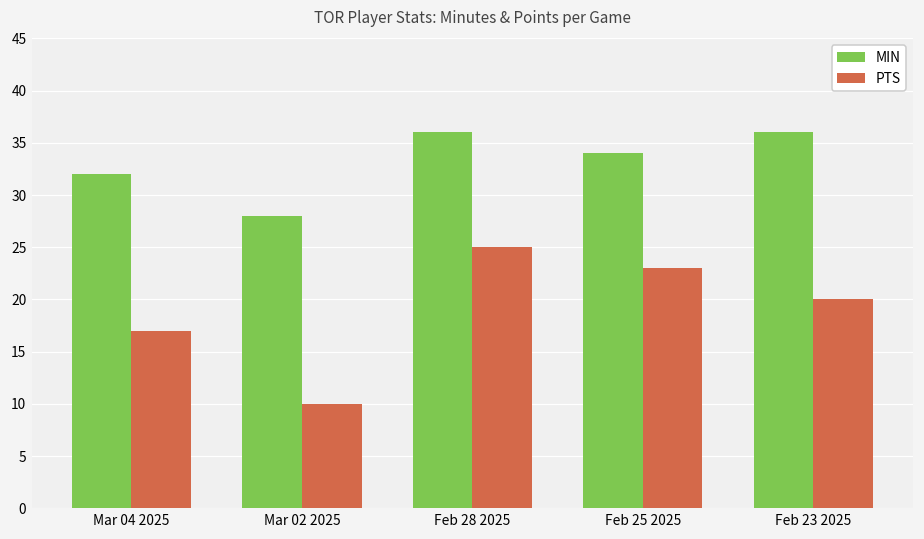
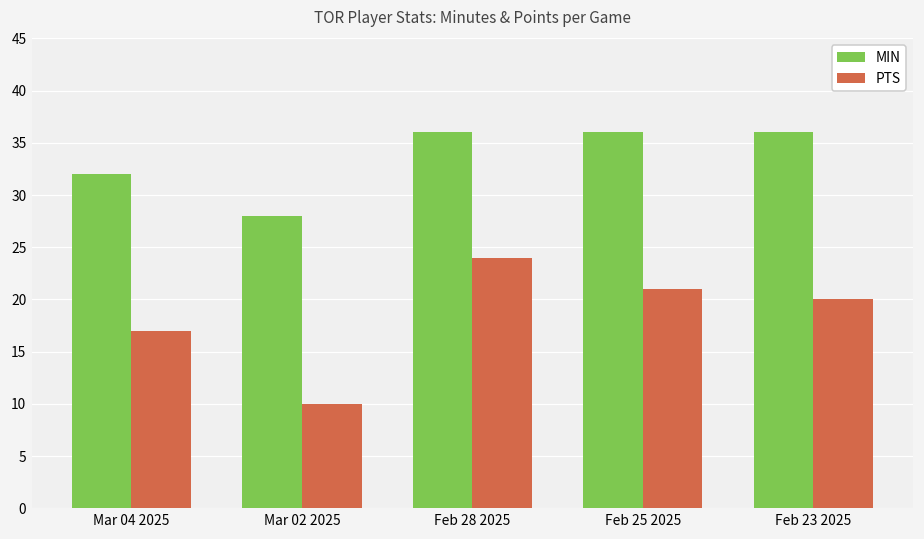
  {
    "MIN": {
      "Mar 04 2025": 32,
      "Mar 02 2025": 28,
      "Feb 28 2025": 36,
-     "Feb 25 2025": 34,
+     "Feb 25 2025": 36,
      "Feb 23 2025": 36
    },
    "PTS": {
      "Mar 04 2025": 17,
      "Mar 02 2025": 10,
-     "Feb 28 2025": 25,
-     "Feb 25 2025": 23,
+     "Feb 28 2025": 24,
+     "Feb 25 2025": 21,
      "Feb 23 2025": 20
    }
  }
